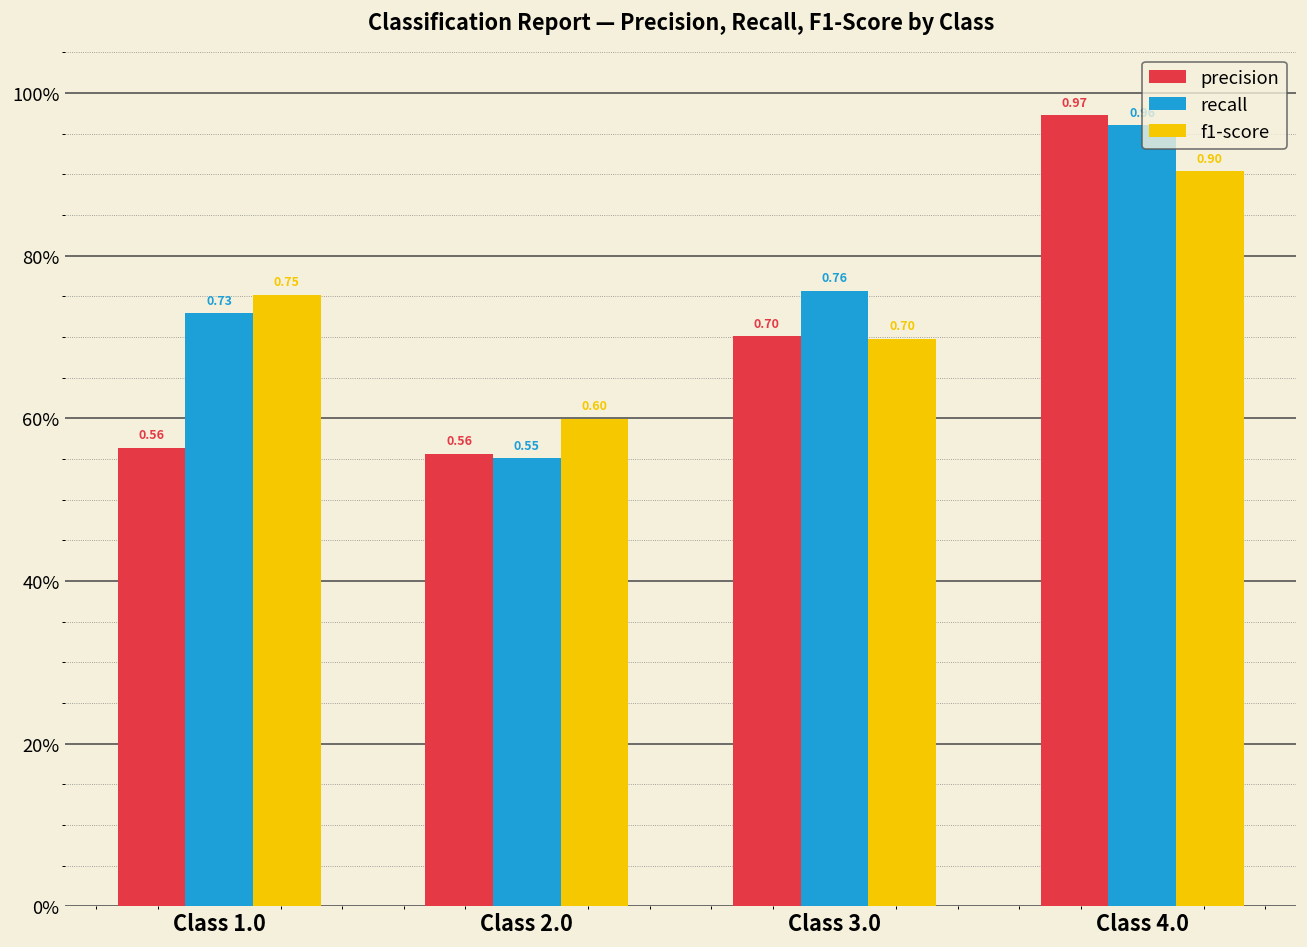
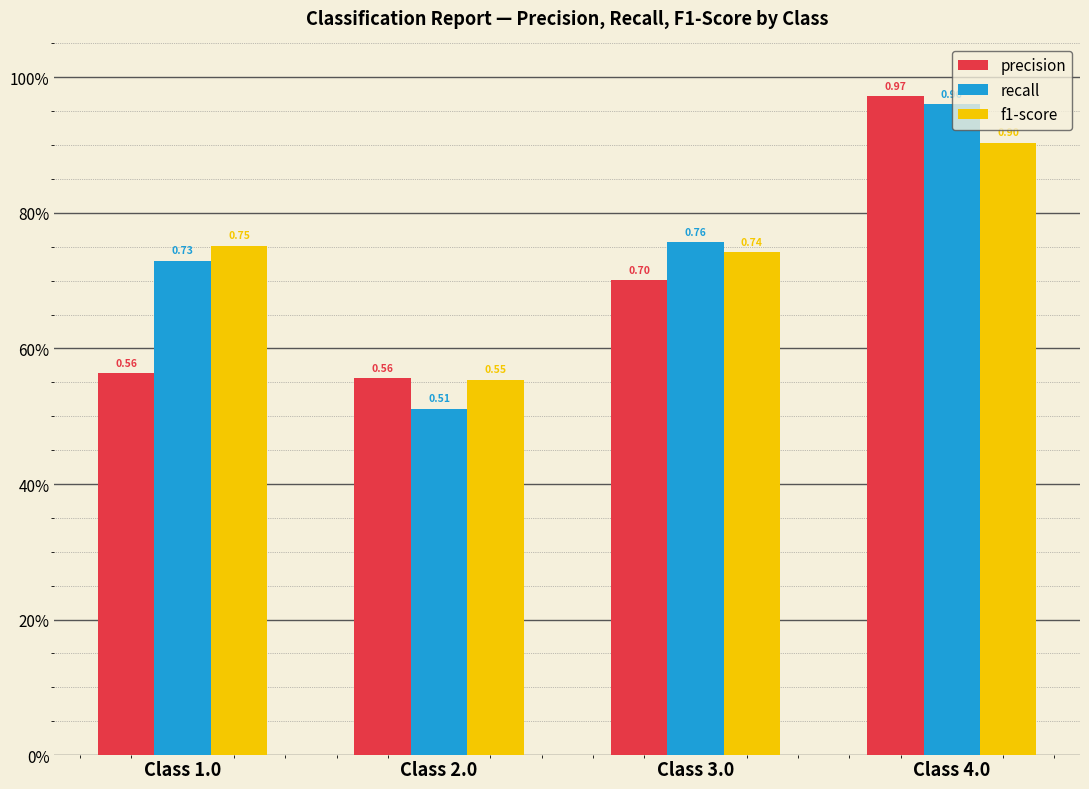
  {
    "precision": {
      "Class 1.0": 0.56,
      "Class 2.0": 0.56,
      "Class 3.0": 0.70,
      "Class 4.0": 0.97
    },
    "recall": {
      "Class 1.0": 0.73,
-     "Class 2.0": 0.55,
+     "Class 2.0": 0.51,
      "Class 3.0": 0.76
    },
    "f1-score": {
      "Class 1.0": 0.75,
-     "Class 2.0": 0.60,
-     "Class 3.0": 0.70
+     "Class 2.0": 0.55,
+     "Class 3.0": 0.74
    }
  }
